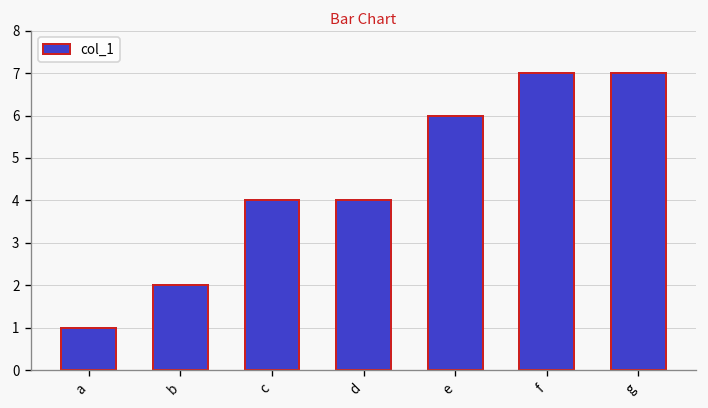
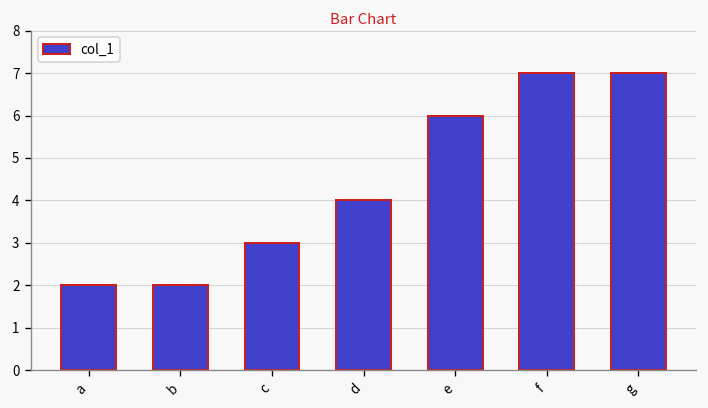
  {
-   "a": 1,
+   "a": 2,
    "b": 2,
-   "c": 4,
+   "c": 3,
    "d": 4,
    "e": 6,
    "f": 7,
    "g": 7
  }
